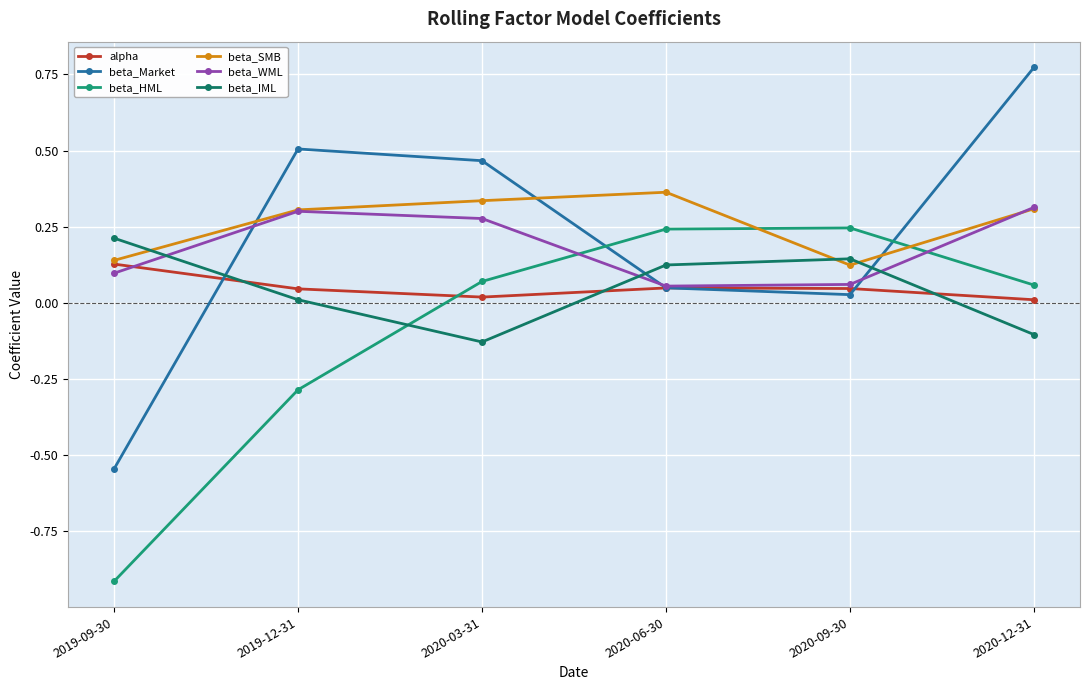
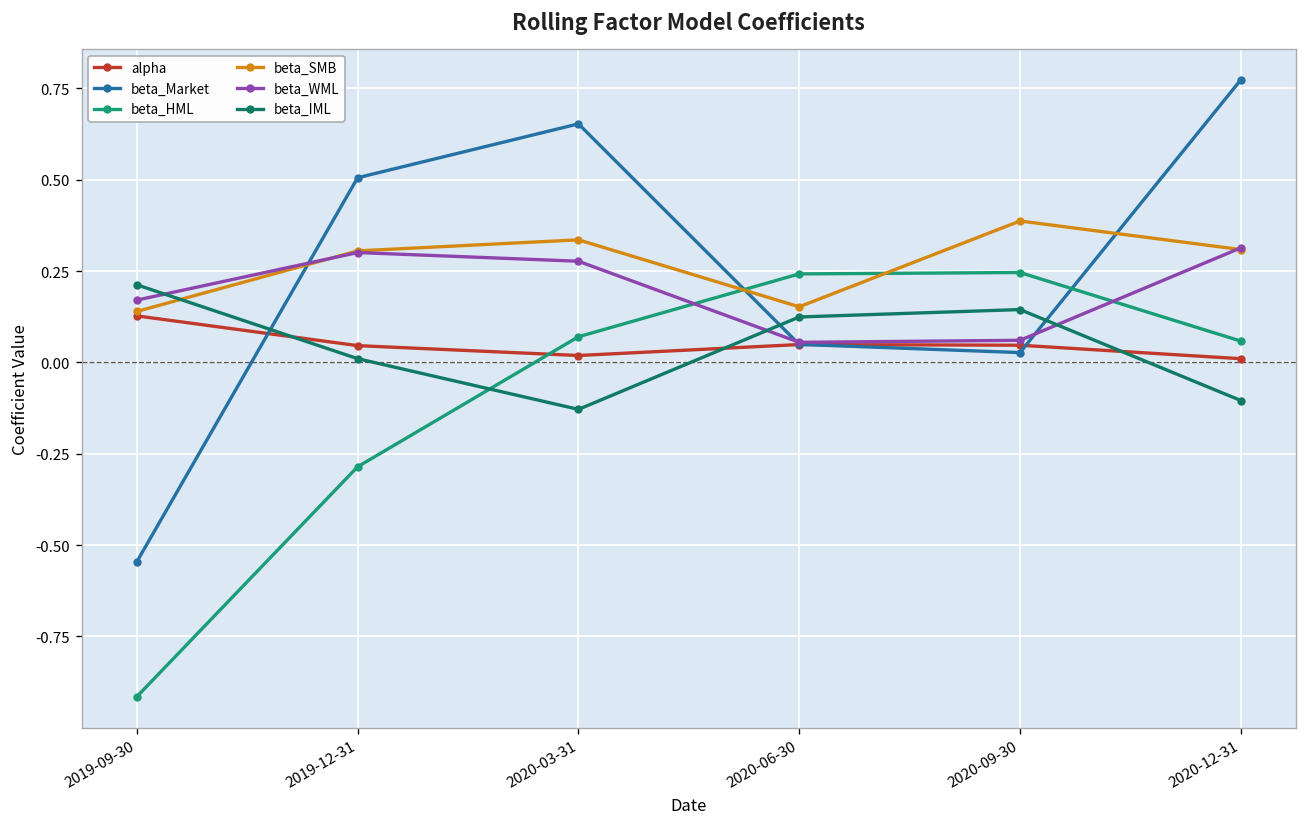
  {
    "alpha": {
      "2019-09-30": 0.13,
      "2019-12-31": 0.05,
      "2020-03-31": 0.02,
      "2020-09-30": 0.05,
      "2020-12-31": 0.01
    },
    "beta_Market": {
      "2019-09-30": -0.55,
      "2019-12-31": 0.51,
-     "2020-03-31": 0.47,
+     "2020-03-31": 0.65,
      "2020-09-30": 0.03,
      "2020-12-31": 0.77
    },
    "beta_SMB": {
      "2019-09-30": 0.14,
      "2020-03-31": 0.34,
-     "2020-06-30": 0.36,
-     "2020-09-30": 0.12
+     "2020-06-30": 0.15,
+     "2020-09-30": 0.39
    },
    "beta_WML": {
-     "2019-09-30": 0.10,
+     "2019-09-30": 0.17,
      "2020-03-31": 0.28,
      "2020-09-30": 0.06
    }
  }
